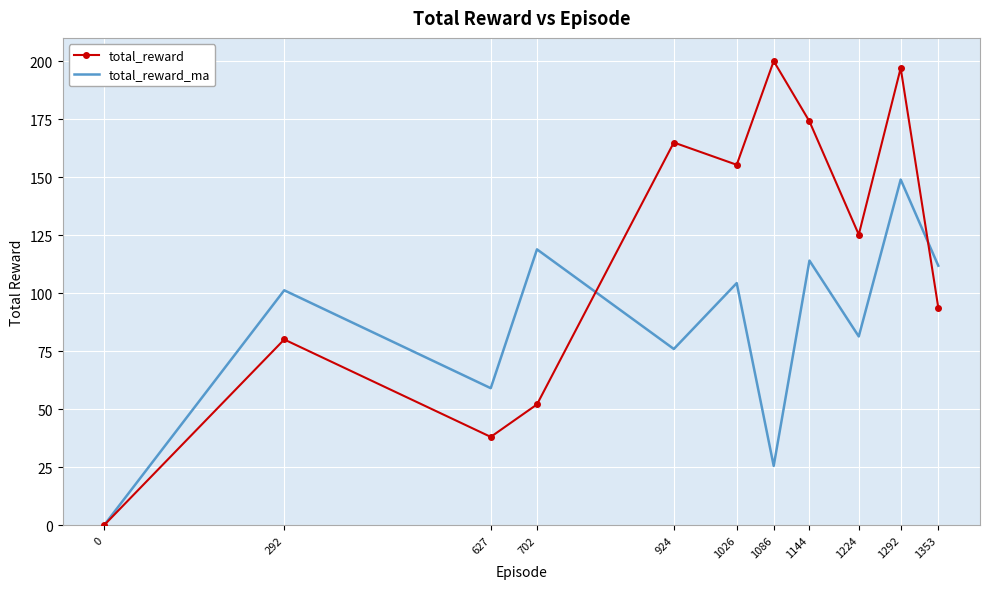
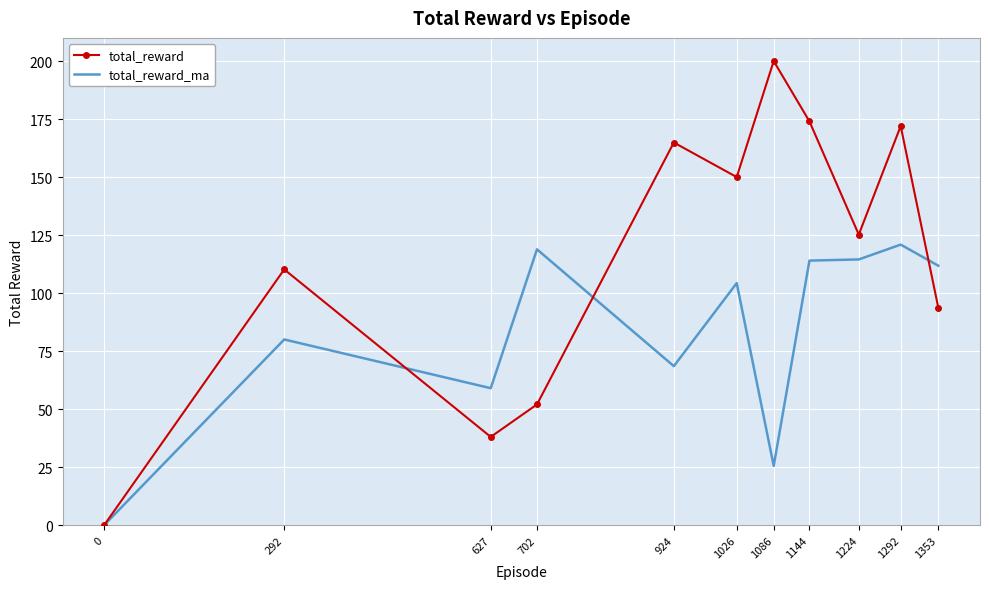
  {
    "total_reward": {
-     "292": 80,
+     "292": 110,
      "627": 38,
      "702": 52,
      "924": 165,
-     "1026": 155,
+     "1026": 150,
      "1086": 200,
      "1144": 174,
      "1224": 125,
-     "1292": 197,
+     "1292": 172,
      "1353": 94
    },
    "total_reward_ma": {
-     "292": 101,
+     "292": 80,
      "627": 59,
      "702": 119,
-     "924": 76,
+     "924": 69,
      "1026": 104,
      "1086": 26,
      "1144": 114,
-     "1224": 81,
-     "1292": 149,
+     "1224": 115,
+     "1292": 121,
      "1353": 112
    }
  }
